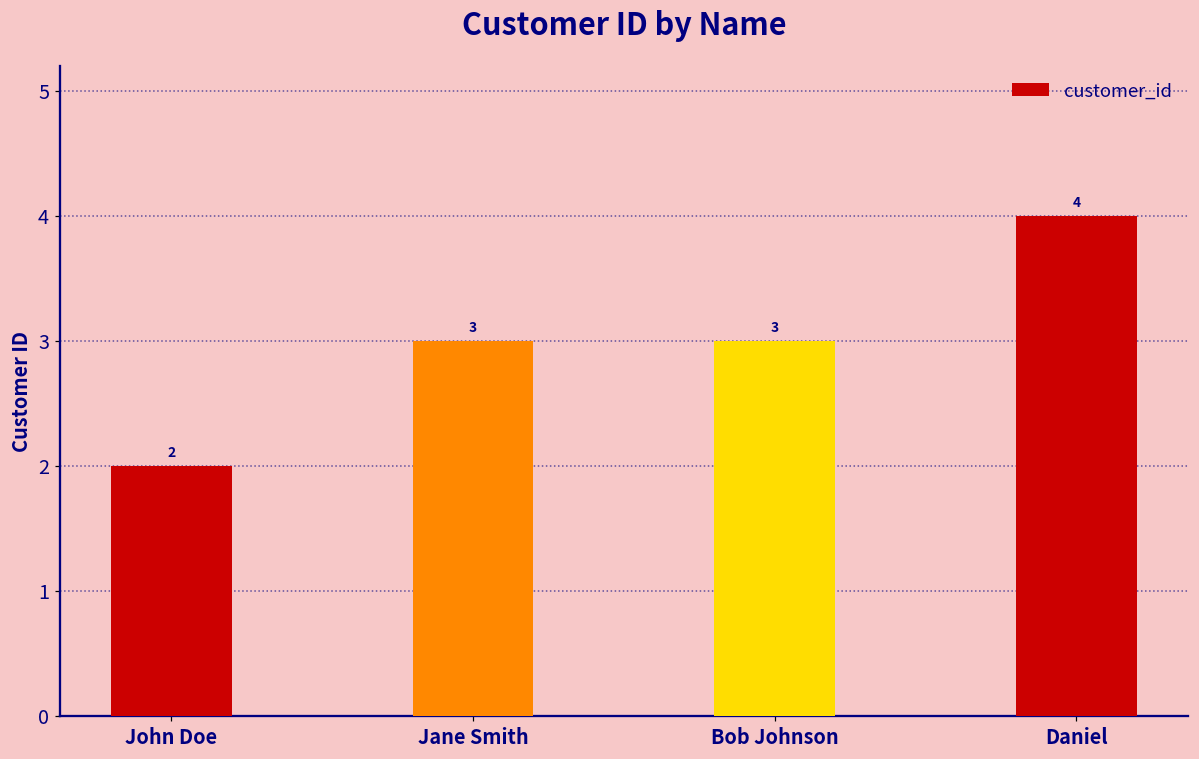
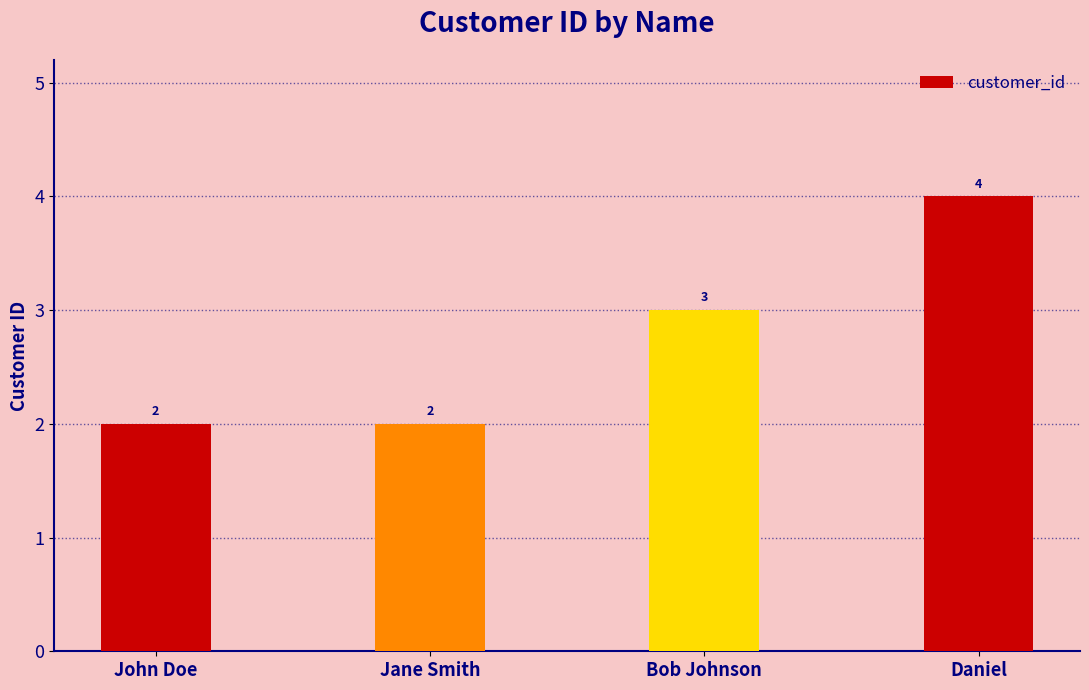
  {
    "John Doe": 2,
-   "Jane Smith": 3,
+   "Jane Smith": 2,
    "Bob Johnson": 3,
    "Daniel": 4
  }
